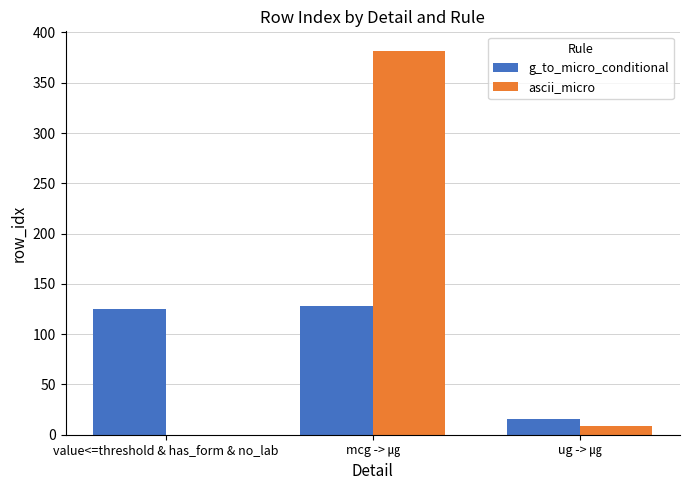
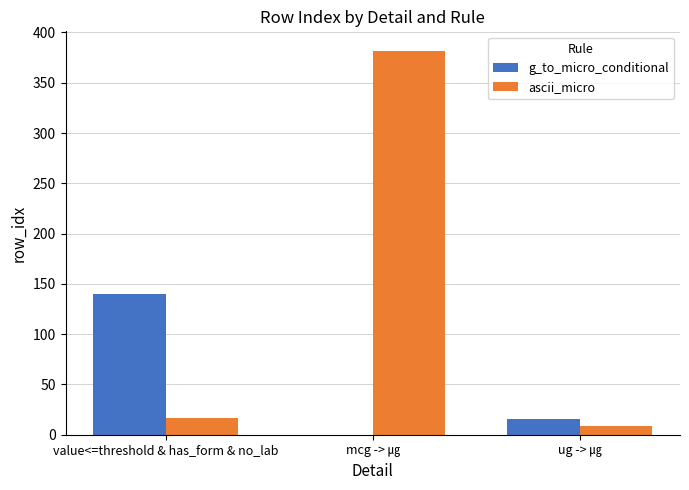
  {
    "g_to_micro_conditional": {
-     "value<=threshold & has_form & no_lab": 125,
-     "mcg -> ㎍": 128,
+     "value<=threshold & has_form & no_lab": 140,
+     "mcg -> ㎍": 0,
      "ug -> ㎍": 16
    },
    "ascii_micro": {
-     "value<=threshold & has_form & no_lab": 0,
+     "value<=threshold & has_form & no_lab": 17,
      "mcg -> ㎍": 382,
      "ug -> ㎍": 9
    }
  }
